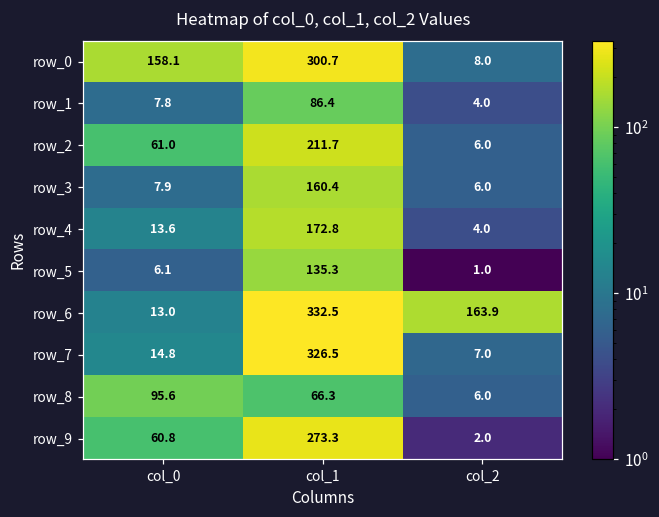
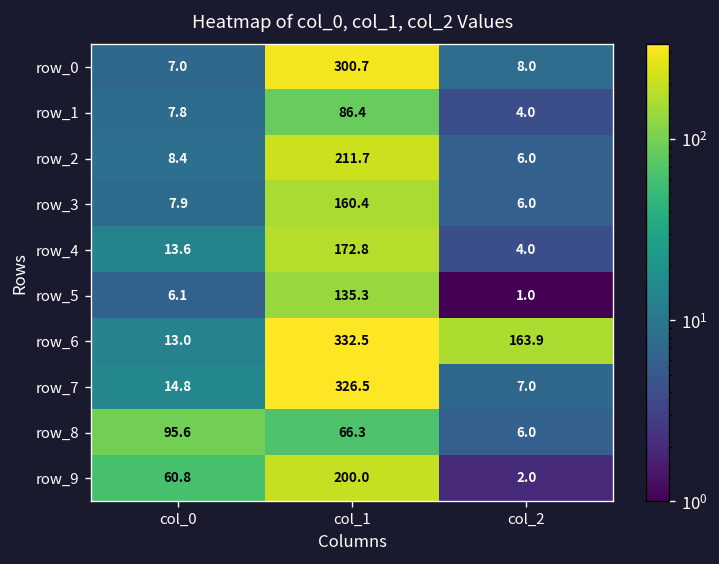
  {
    "row_0": {
-     "col_0": 158.1,
+     "col_0": 7.0,
      "col_1": 300.7,
      "col_2": 8.0
    },
    "row_1": {
      "col_0": 7.8,
      "col_1": 86.4,
      "col_2": 4.0
    },
    "row_2": {
-     "col_0": 61.0,
+     "col_0": 8.4,
      "col_1": 211.7,
      "col_2": 6.0
    },
    "row_3": {
      "col_0": 7.9,
      "col_1": 160.4,
      "col_2": 6.0
    },
    "row_4": {
      "col_0": 13.6,
      "col_1": 172.8,
      "col_2": 4.0
    },
    "row_5": {
      "col_0": 6.1,
      "col_1": 135.3,
      "col_2": 1.0
    },
    "row_6": {
      "col_0": 13.0,
      "col_1": 332.5,
      "col_2": 163.9
    },
    "row_7": {
      "col_0": 14.8,
      "col_1": 326.5,
      "col_2": 7.0
    },
    "row_8": {
      "col_0": 95.6,
      "col_1": 66.3,
      "col_2": 6.0
    },
    "row_9": {
      "col_0": 60.8,
-     "col_1": 273.3,
+     "col_1": 200.0,
      "col_2": 2.0
    }
  }
